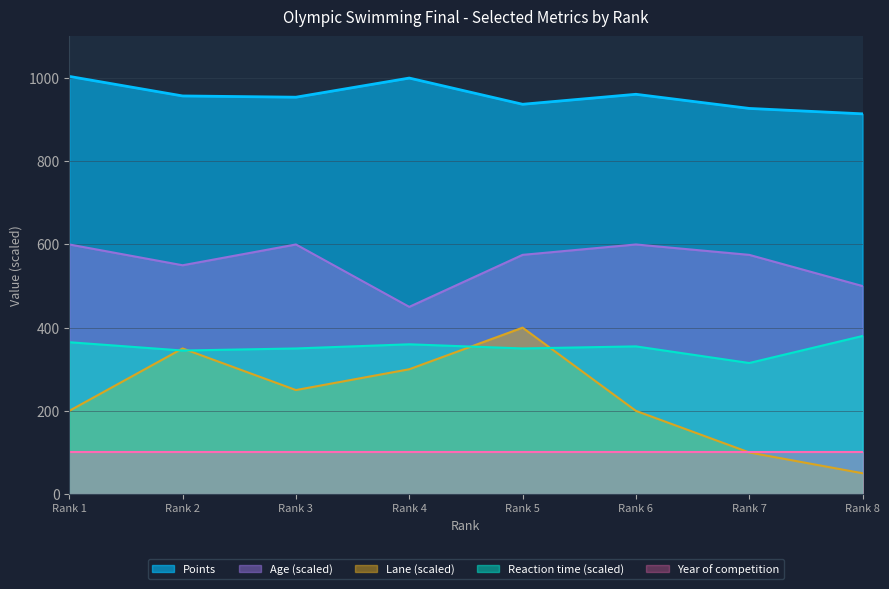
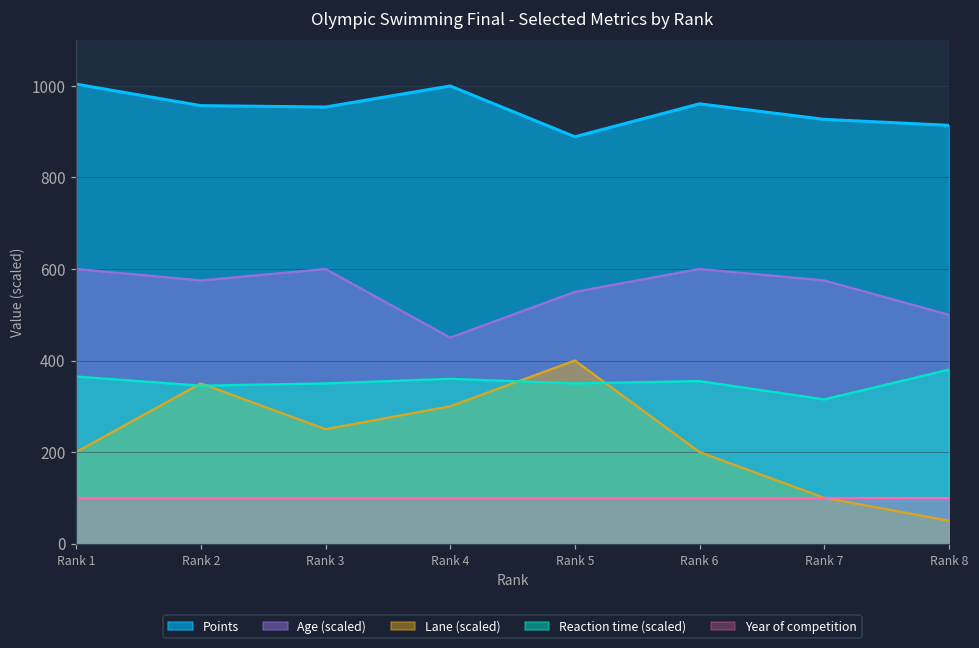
  {
    "Points": {
      "Rank 1": 1000,
      "Rank 2": 960,
      "Rank 3": 950,
      "Rank 4": 1000,
-     "Rank 5": 940,
+     "Rank 5": 890,
      "Rank 6": 960,
      "Rank 7": 930,
      "Rank 8": 910
    },
    "Age (scaled)": {
      "Rank 1": 600,
-     "Rank 2": 550,
+     "Rank 2": 580,
      "Rank 3": 600,
      "Rank 4": 450,
-     "Rank 5": 580,
+     "Rank 5": 550,
      "Rank 6": 600,
      "Rank 7": 580,
      "Rank 8": 500
    },
    "Lane (scaled)": {
      "Rank 1": 200,
      "Rank 3": 250,
      "Rank 4": 300,
      "Rank 5": 400,
      "Rank 6": 200,
      "Rank 8": 50
    },
    "Reaction time (scaled)": {
      "Rank 1": 370,
      "Rank 3": 350,
      "Rank 4": 360,
      "Rank 5": 350,
      "Rank 6": 360,
      "Rank 7": 320,
      "Rank 8": 380
    },
    "Year of competition": {
      "Rank 1": 100,
      "Rank 2": 100,
      "Rank 3": 100,
      "Rank 4": 100,
      "Rank 5": 100,
      "Rank 6": 100,
      "Rank 8": 100
    }
  }
